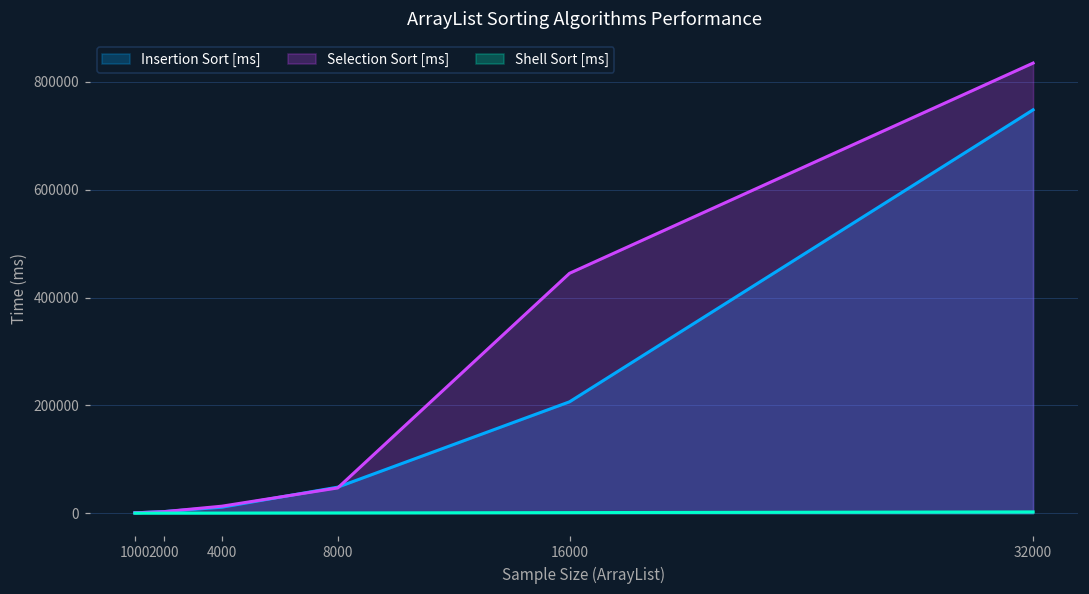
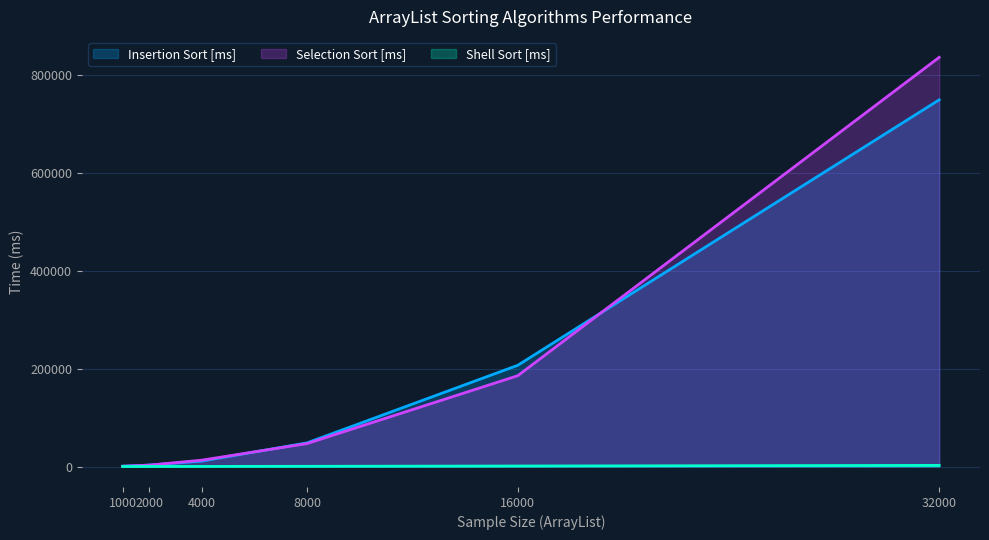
  {
    "Selection Sort [ms]": {
-     "16000": 450000,
+     "16000": 190000,
      "32000": 840000
    }
  }
